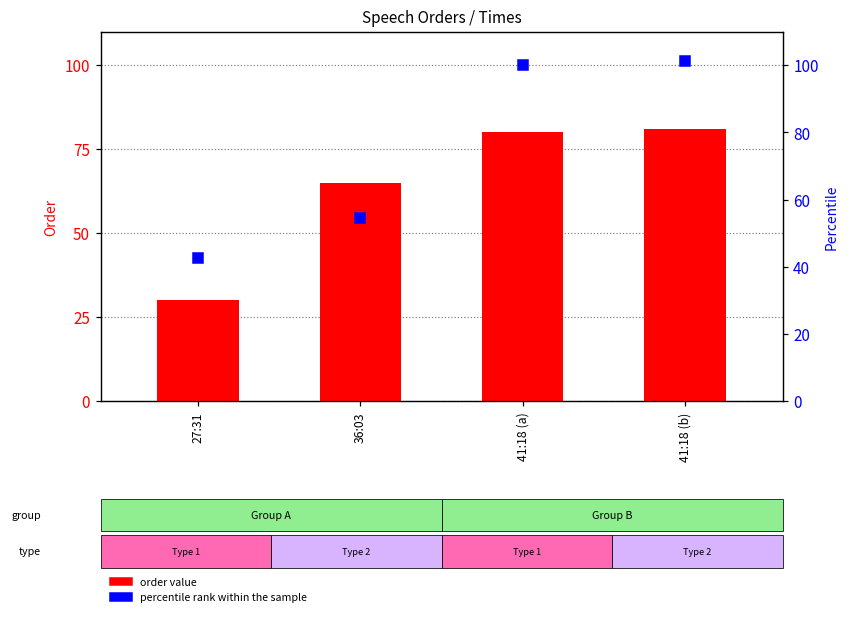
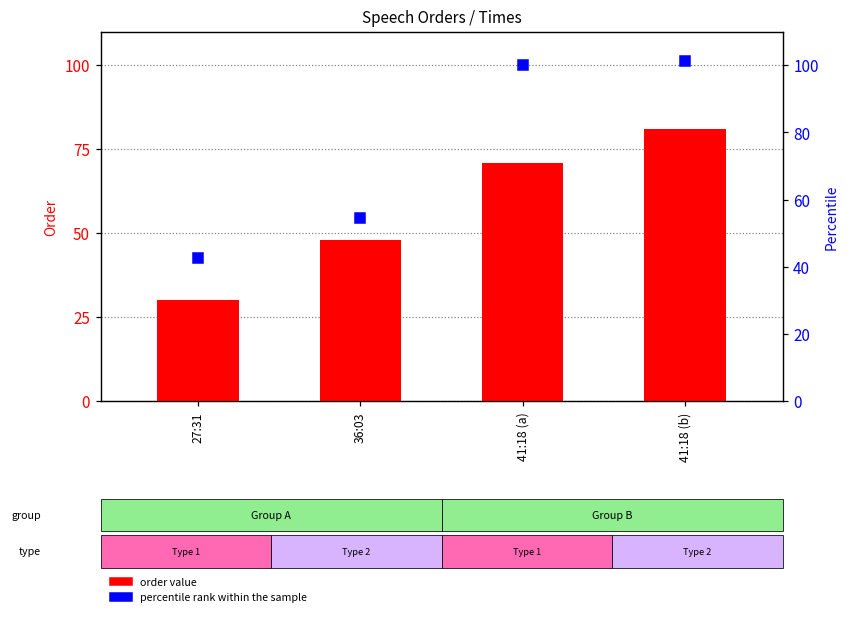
  {
    "order value": {
      "27:31": 30,
-     "36:03": 65,
-     "41:18 (a)": 80,
+     "36:03": 48,
+     "41:18 (a)": 71,
      "41:18 (b)": 81
    },
    "percentile rank within the sample": {
      "27:31": 43,
      "36:03": 54,
      "41:18 (a)": 100,
      "41:18 (b)": 101
    }
  }
